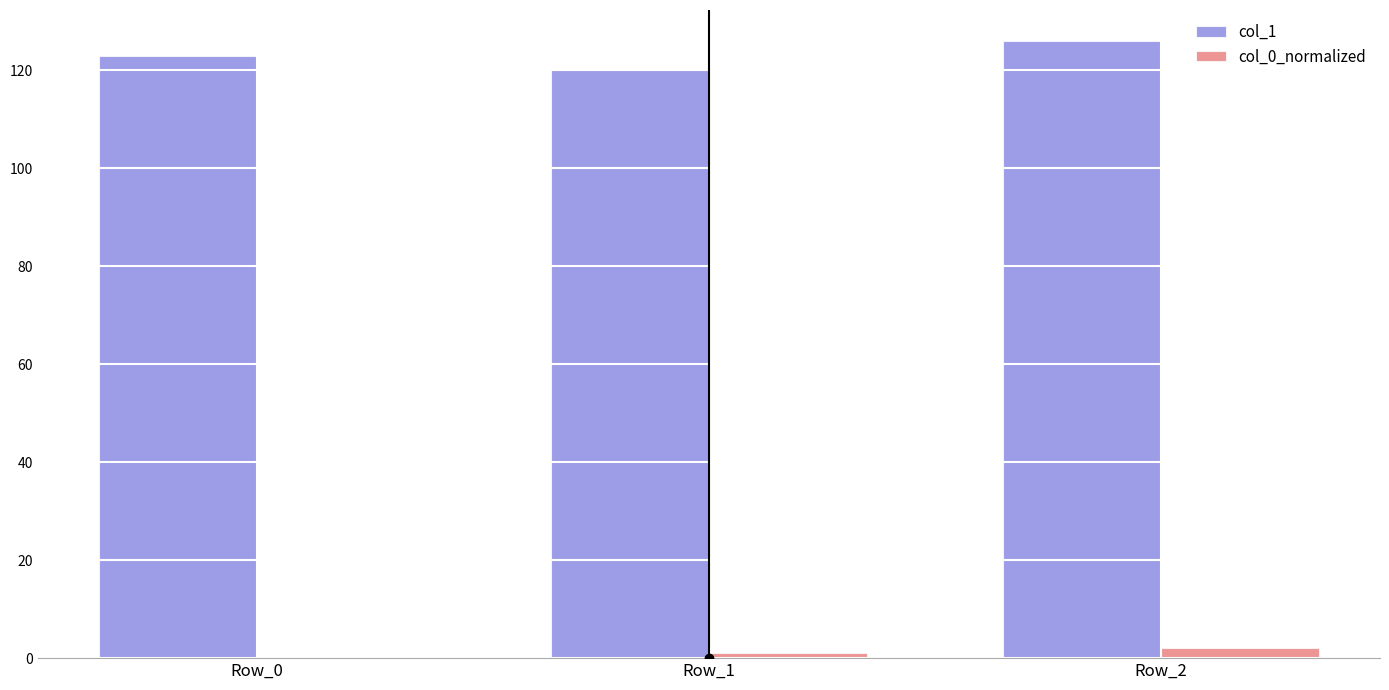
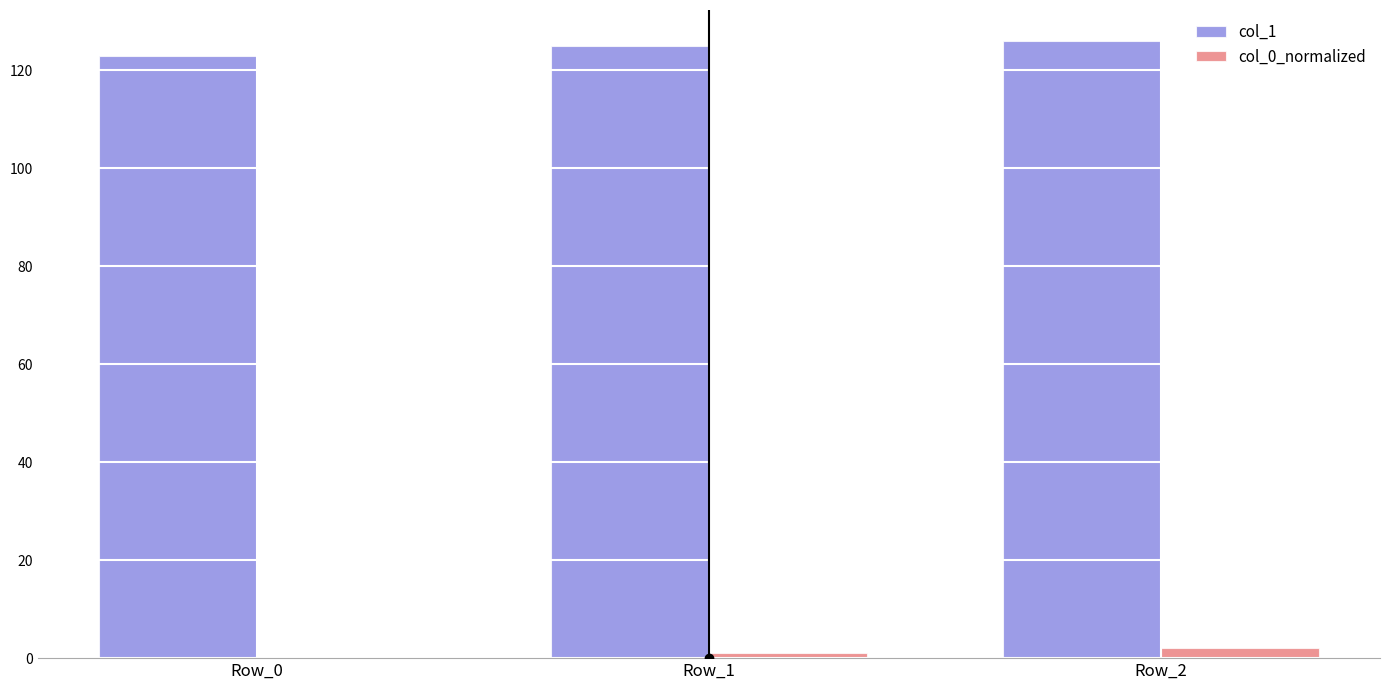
  {
    "col_1": {
      "Row_0": 123,
-     "Row_1": 120,
+     "Row_1": 125,
      "Row_2": 126
    },
    "col_0_normalized": {
      "Row_0": 0,
      "Row_1": 1,
      "Row_2": 2
    }
  }
